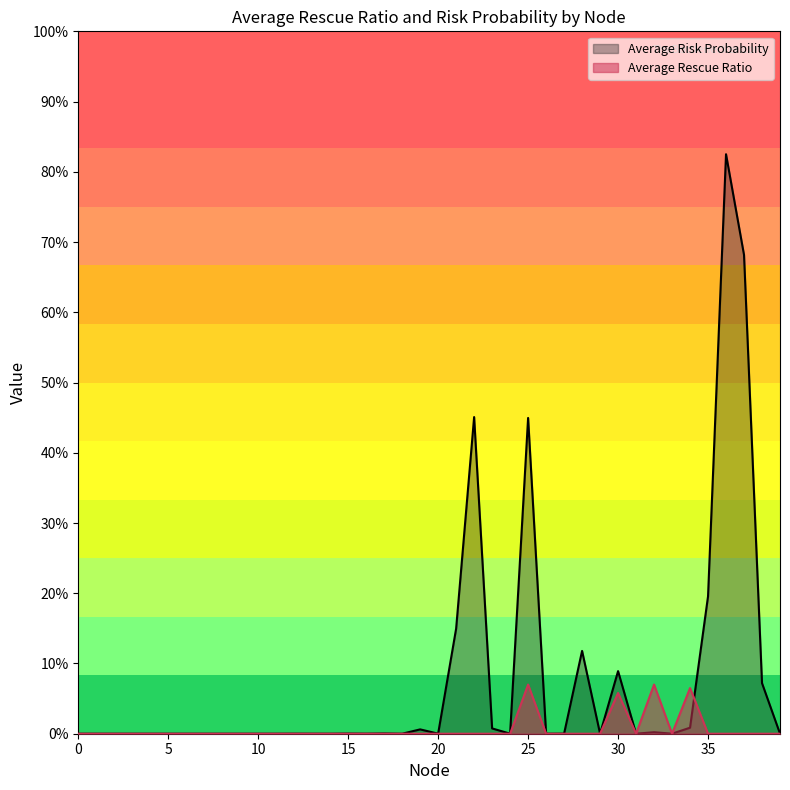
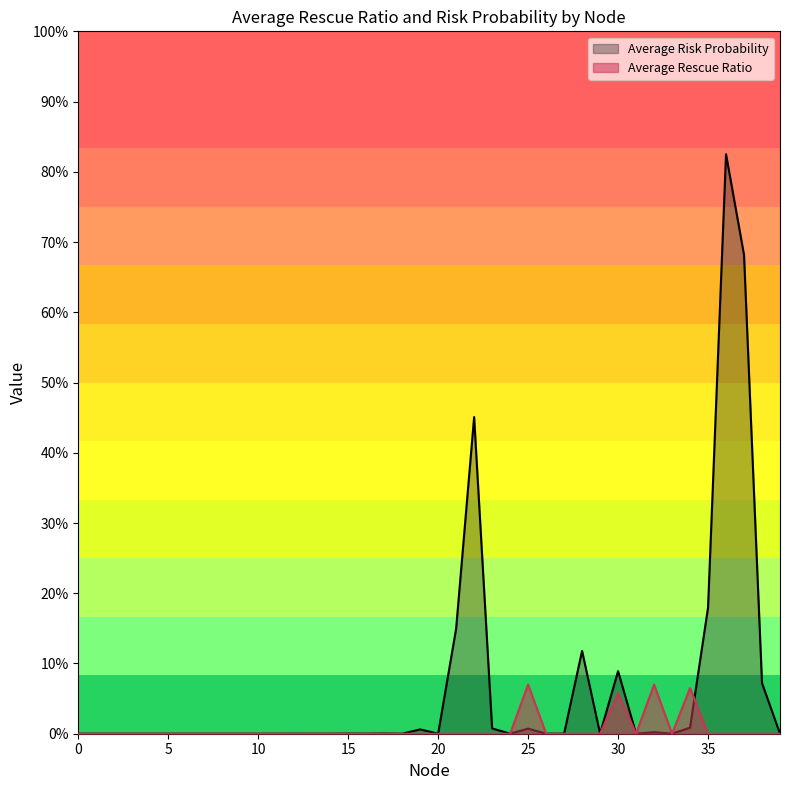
  {
    "Average Risk Probability": {
-     "25": "45%",
+     "25": "1%",
      "30": "9%",
-     "35": "20%"
+     "35": "18%"
    },
    "Average Rescue Ratio": {
      "25": "7%",
      "30": "6%",
      "35": "0%"
    }
  }
